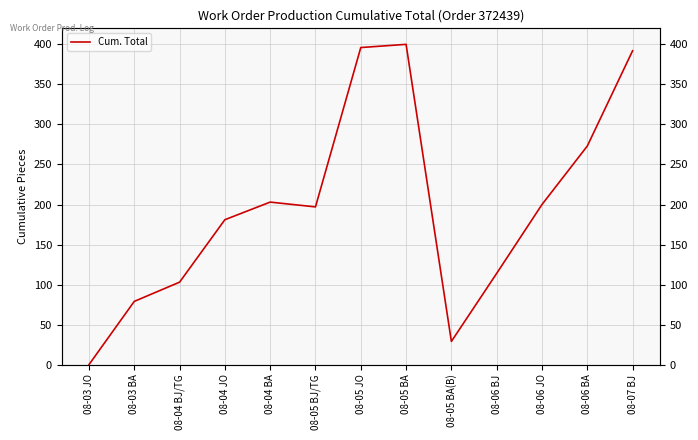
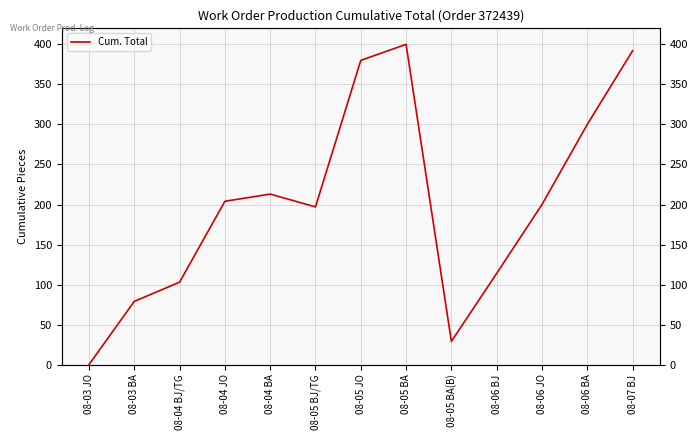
  {
    "08-03 JO": 0,
    "08-03 BA": 80,
    "08-04 BJ/TG": 100,
-   "08-04 JO": 180,
-   "08-04 BA": 200,
+   "08-04 JO": 200,
+   "08-04 BA": 210,
    "08-05 BJ/TG": 200,
-   "08-05 JO": 400,
+   "08-05 JO": 380,
    "08-05 BA": 400,
    "08-05 BA(B)": 30,
    "08-06 BJ": 110,
    "08-06 JO": 200,
-   "08-06 BA": 270,
+   "08-06 BA": 300,
    "08-07 BJ": 390
  }
